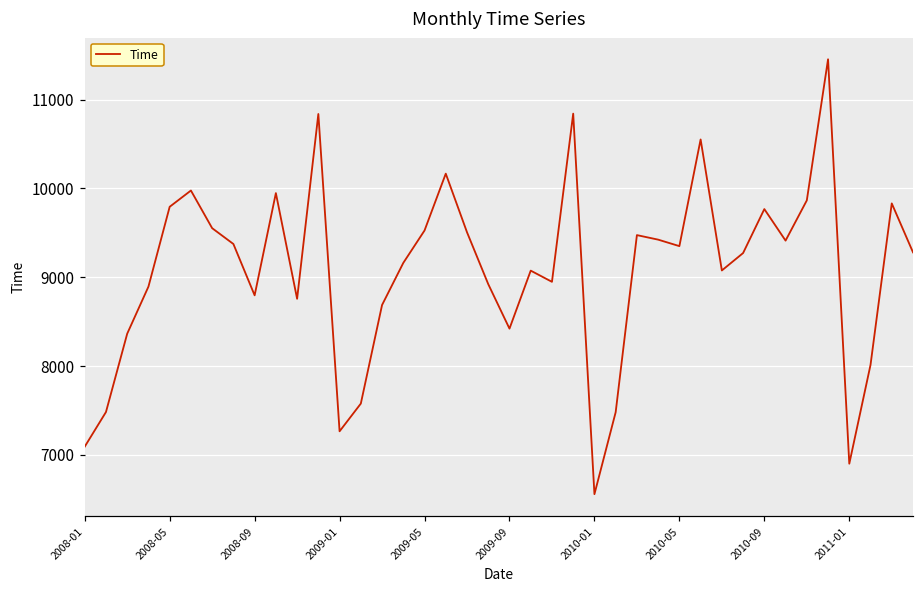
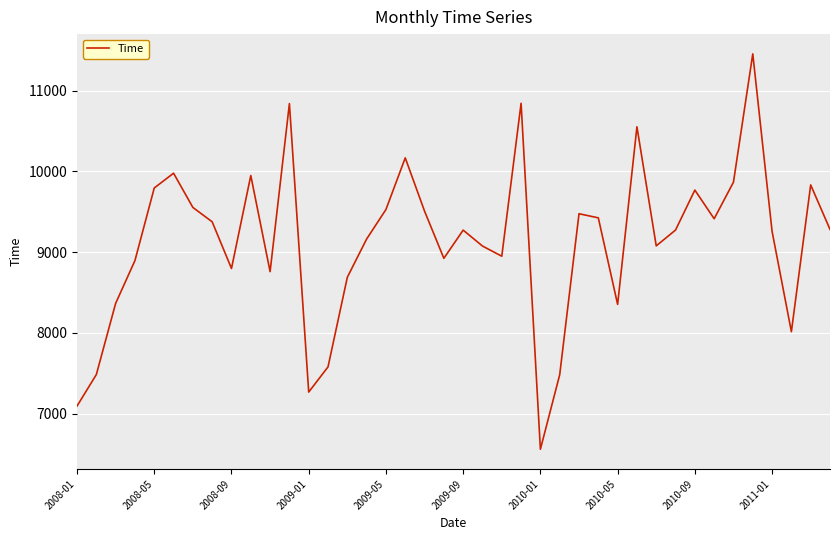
  {
    "2008-01": 7100,
    "2008-05": 9800,
    "2008-09": 8800,
    "2009-01": 7300,
    "2009-05": 9500,
-   "2009-09": 8400,
+   "2009-09": 9300,
    "2010-01": 6600,
-   "2010-05": 9400,
+   "2010-05": 8400,
    "2010-09": 9800,
-   "2011-01": 6900
+   "2011-01": 9300
  }
